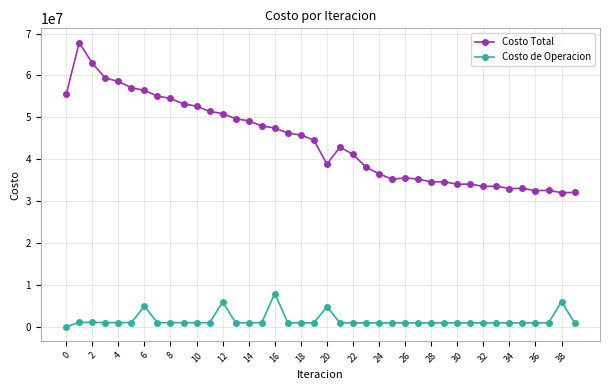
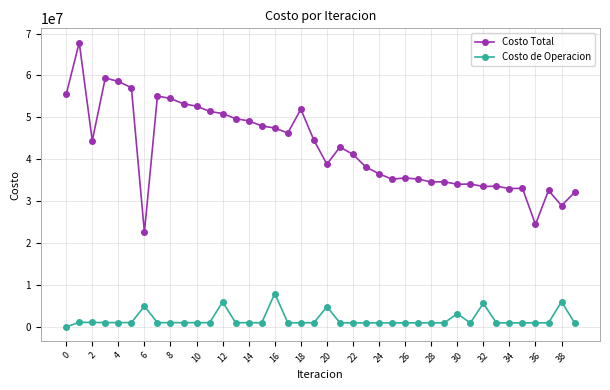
  {
    "Costo Total": {
      "0": 55000000,
-     "2": 63000000,
+     "2": 44000000,
      "4": 59000000,
-     "6": 56000000,
+     "6": 23000000,
      "8": 55000000,
      "10": 53000000,
      "12": 51000000,
      "14": 49000000,
      "16": 47000000,
-     "18": 46000000,
+     "18": 52000000,
      "20": 39000000,
      "22": 41000000,
      "24": 37000000,
      "26": 36000000,
      "28": 35000000,
      "30": 34000000,
      "32": 34000000,
      "34": 33000000,
-     "36": 33000000,
-     "38": 32000000
+     "36": 24000000,
+     "38": 29000000
    },
    "Costo de Operacion": {
      "0": 0,
      "2": 1000000,
      "4": 1000000,
      "6": 5000000,
      "8": 1000000,
      "10": 1000000,
      "12": 6000000,
      "14": 1000000,
      "16": 8000000,
      "18": 1000000,
      "20": 5000000,
      "22": 1000000,
      "24": 1000000,
      "26": 1000000,
      "28": 1000000,
-     "30": 1000000,
-     "32": 1000000,
+     "30": 3000000,
+     "32": 6000000,
      "34": 1000000,
      "36": 1000000,
      "38": 6000000
    }
  }
